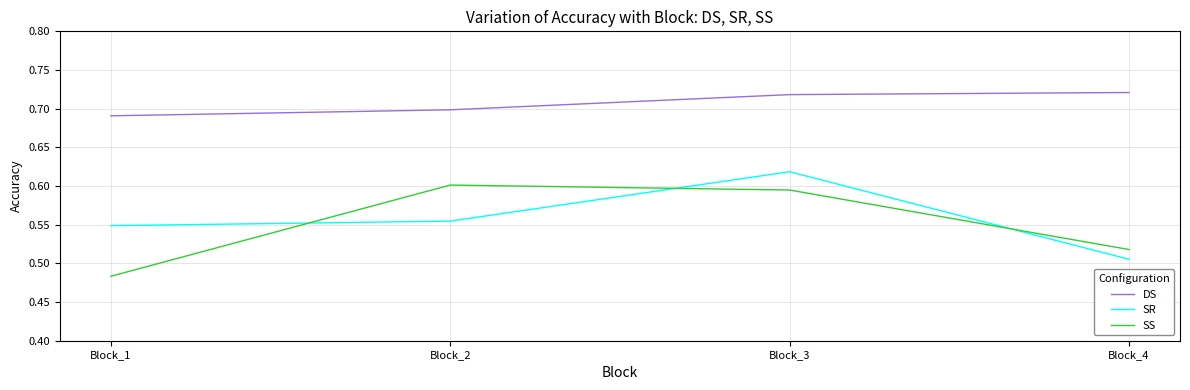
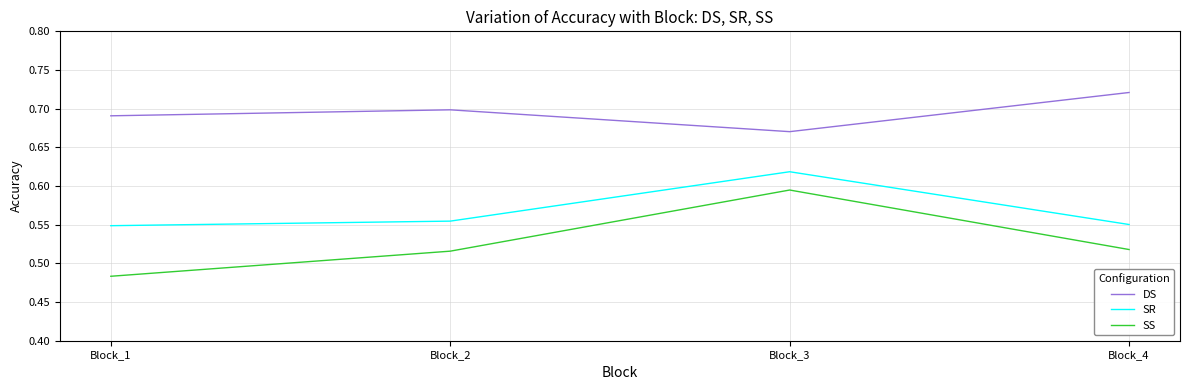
  {
    "DS": {
      "Block_1": 0.69,
      "Block_2": 0.70,
-     "Block_3": 0.72,
+     "Block_3": 0.67,
      "Block_4": 0.72
    },
    "SR": {
      "Block_1": 0.55,
      "Block_2": 0.55,
      "Block_3": 0.62,
-     "Block_4": 0.51
+     "Block_4": 0.55
    },
    "SS": {
      "Block_1": 0.48,
-     "Block_2": 0.60,
+     "Block_2": 0.52,
      "Block_3": 0.59,
      "Block_4": 0.52
    }
  }
